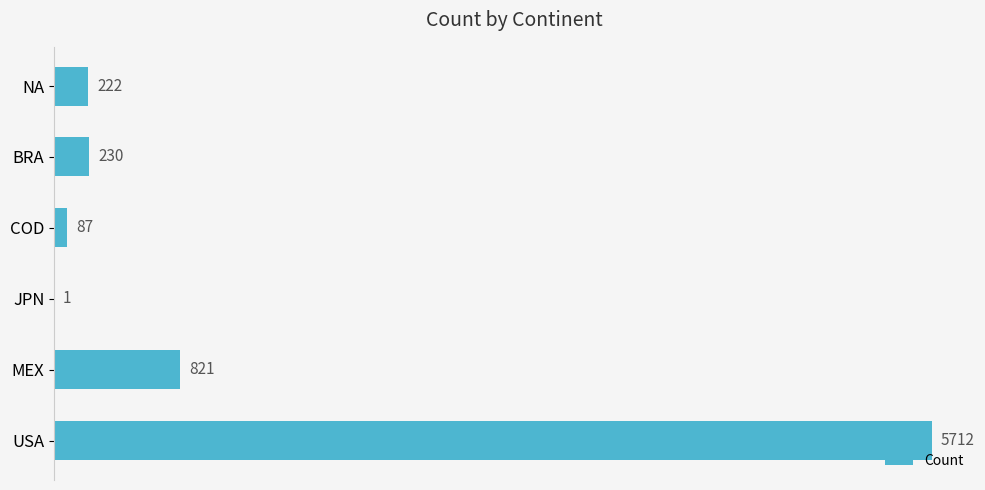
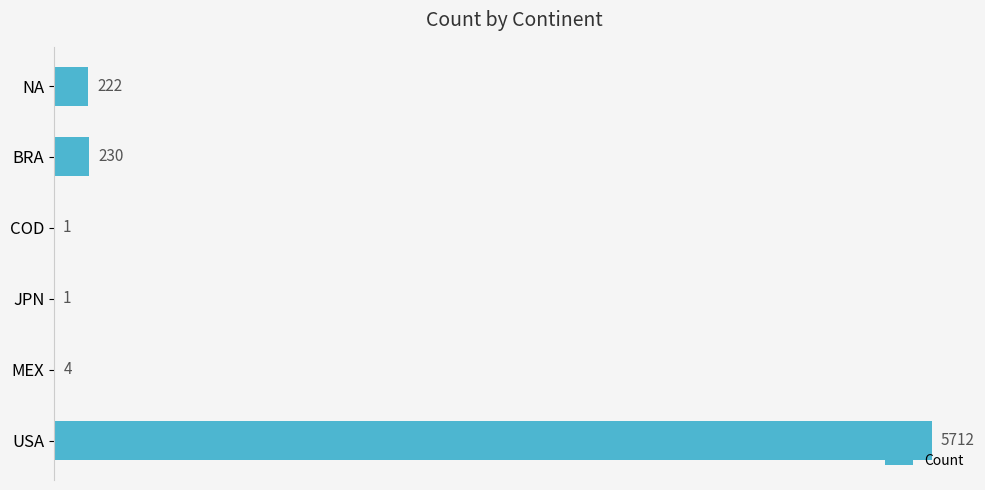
  {
    "NA": 222,
    "BRA": 230,
-   "COD": 87,
+   "COD": 1,
    "JPN": 1,
-   "MEX": 821,
+   "MEX": 4,
    "USA": 5712
  }
